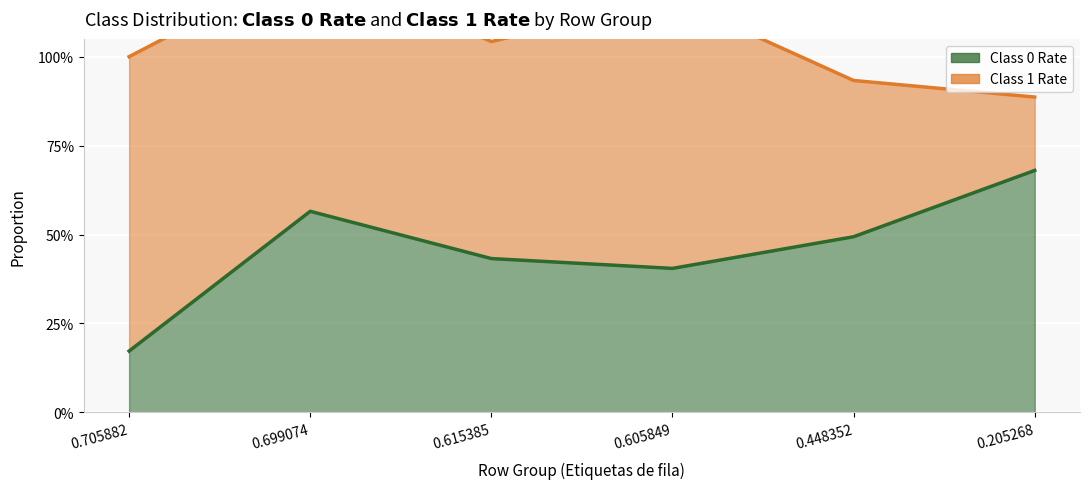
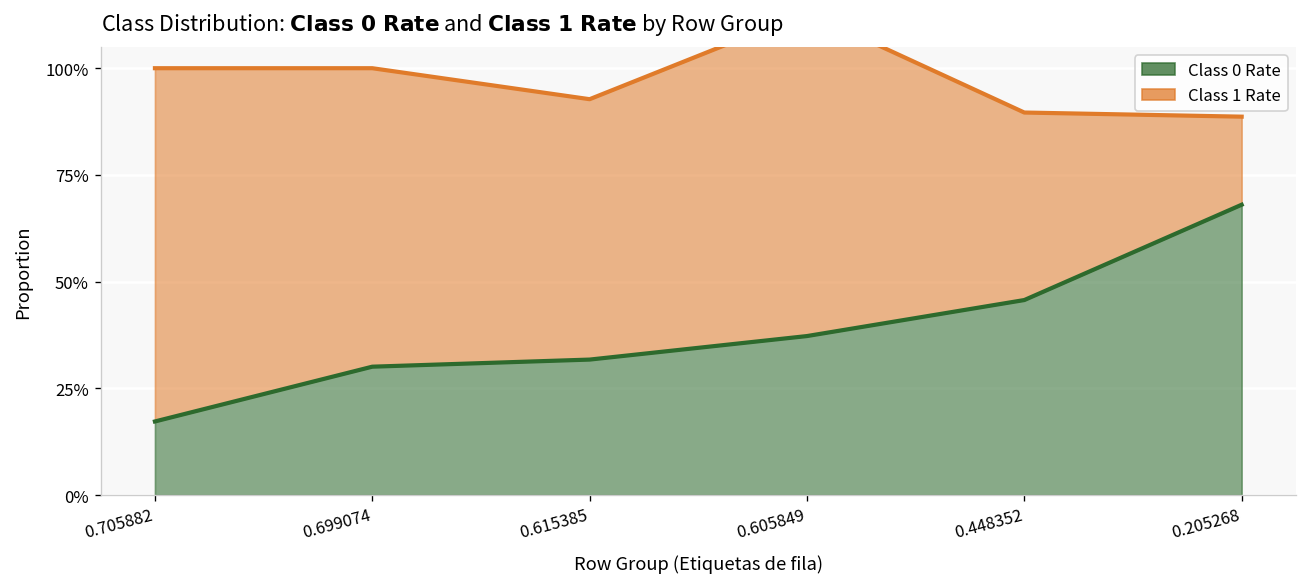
  {
    "Class 0 Rate": {
      "0.705882": "17%",
-     "0.699074": "57%",
-     "0.615385": "43%",
-     "0.605849": "40%",
-     "0.448352": "49%",
+     "0.699074": "30%",
+     "0.615385": "32%",
+     "0.605849": "37%",
+     "0.448352": "46%",
      "0.205268": "68%"
    },
    "Class 1 Rate": {
      "0.705882": "83%",
      "0.615385": "61%",
      "0.448352": "44%",
      "0.205268": "21%"
    }
  }
